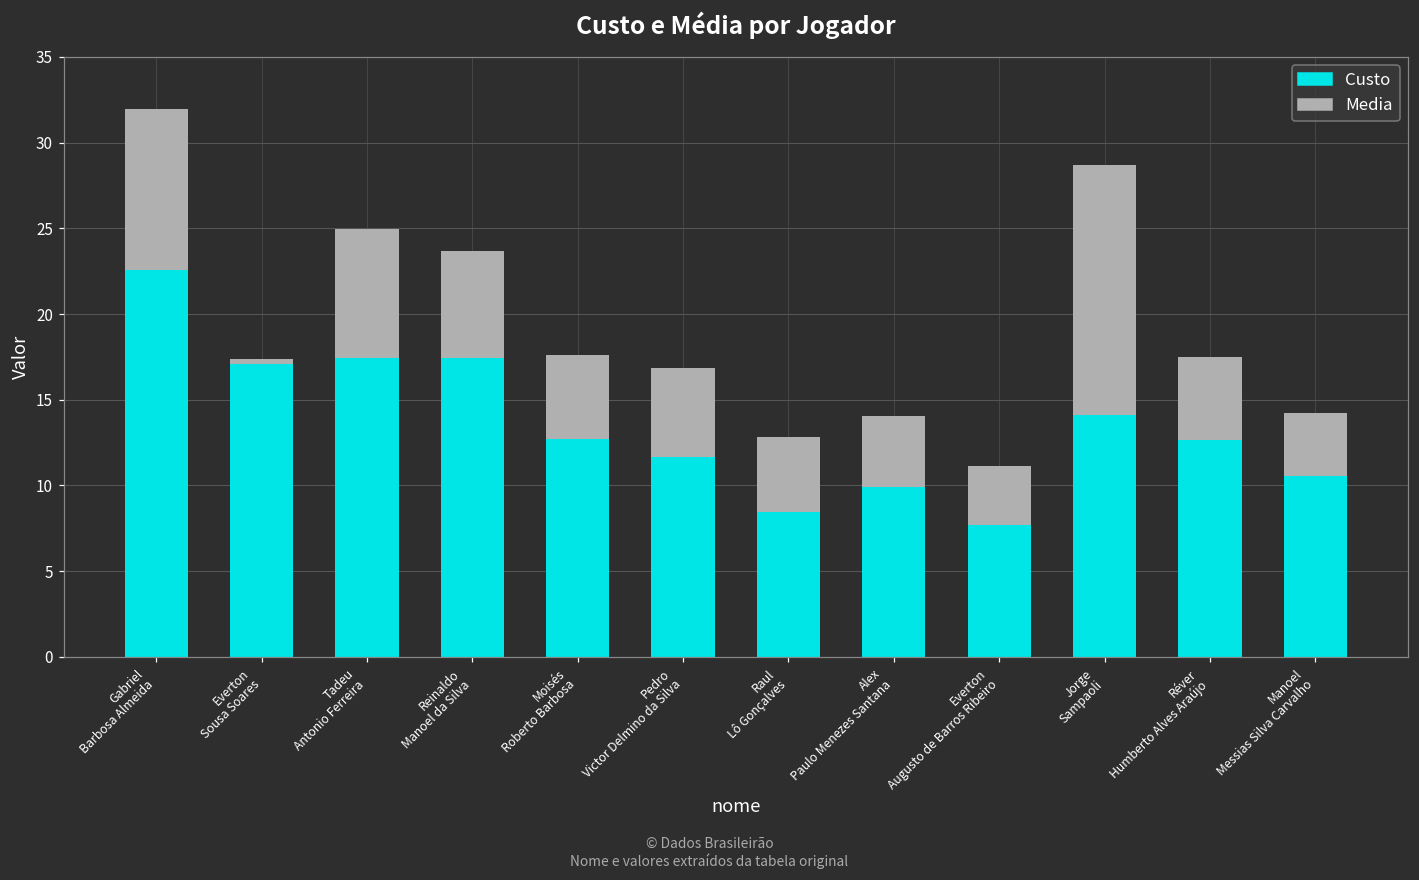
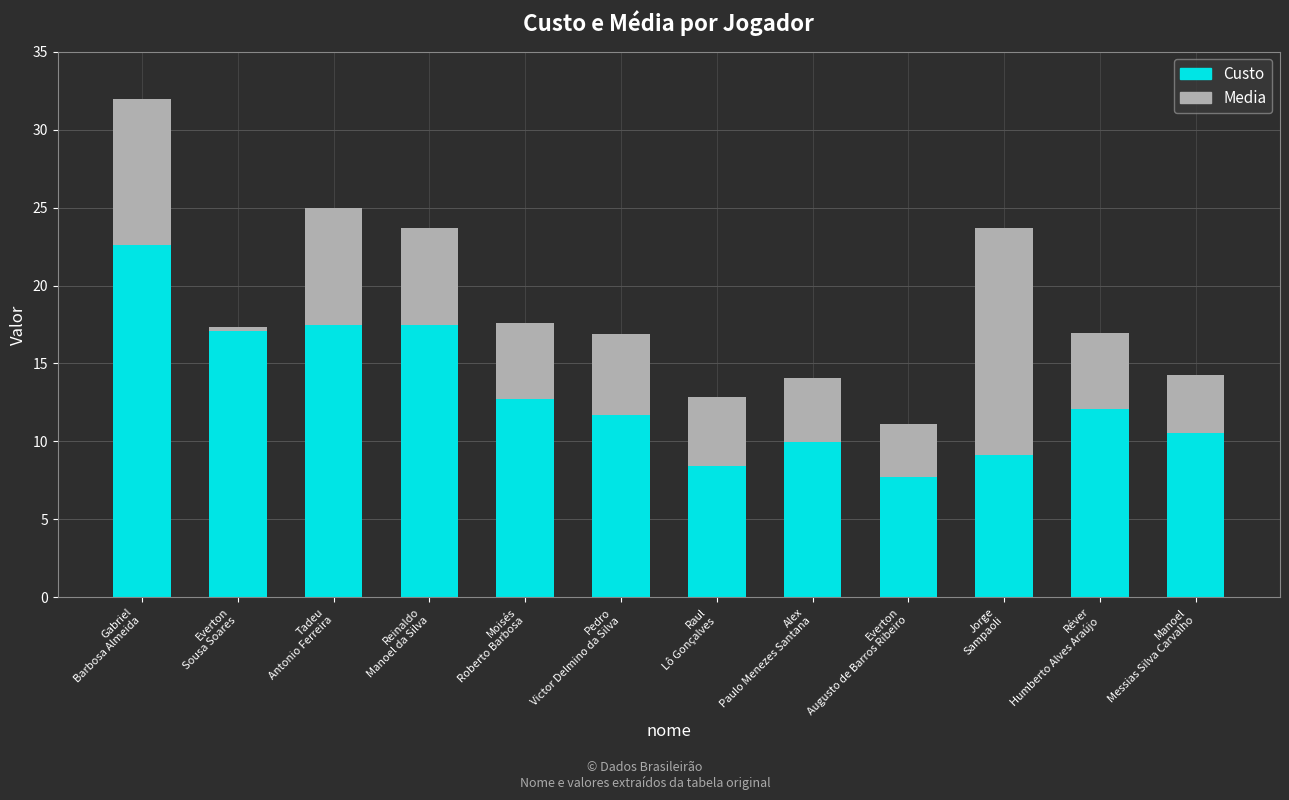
  {
    "Custo": {
      "Gabriel Barbosa Almeida": 22.6,
      "Everton Sousa Soares": 17.1,
      "Tadeu Antonio Ferreira": 17.5,
      "Reinaldo Manoel da Silva": 17.5,
      "Moisés Roberto Barbosa": 12.7,
      "Pedro Victor Delmino da Silva": 11.7,
      "Raul Lô Gonçalves": 8.4,
      "Alex Paulo Menezes Santana": 9.9,
      "Everton Augusto de Barros Ribeiro": 7.7,
-     "Jorge Sampaoli": 14.1,
-     "Réver Humberto Alves Araújo": 12.7,
+     "Jorge Sampaoli": 9.1,
+     "Réver Humberto Alves Araújo": 12.1,
      "Manoel Messias Silva Carvalho": 10.6
    },
    "Media": {
      "Gabriel Barbosa Almeida": 9.4,
      "Everton Sousa Soares": 0.3,
      "Tadeu Antonio Ferreira": 7.5,
      "Reinaldo Manoel da Silva": 6.3,
      "Moisés Roberto Barbosa": 4.9,
      "Pedro Victor Delmino da Silva": 5.2,
      "Raul Lô Gonçalves": 4.4,
      "Alex Paulo Menezes Santana": 4.2,
      "Everton Augusto de Barros Ribeiro": 3.4,
      "Jorge Sampaoli": 14.6,
      "Réver Humberto Alves Araújo": 4.8,
      "Manoel Messias Silva Carvalho": 3.7
    }
  }
